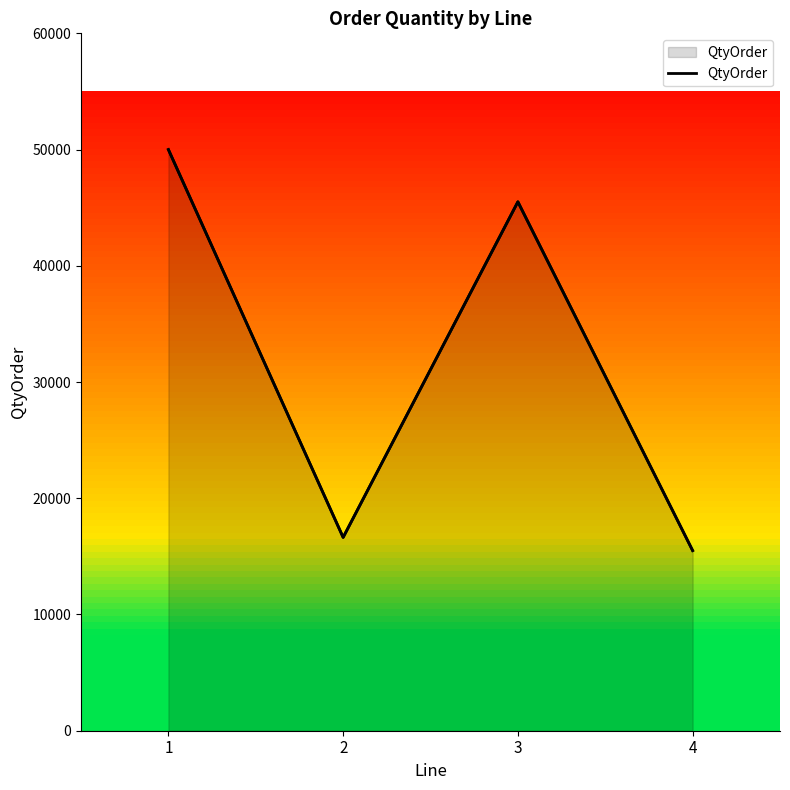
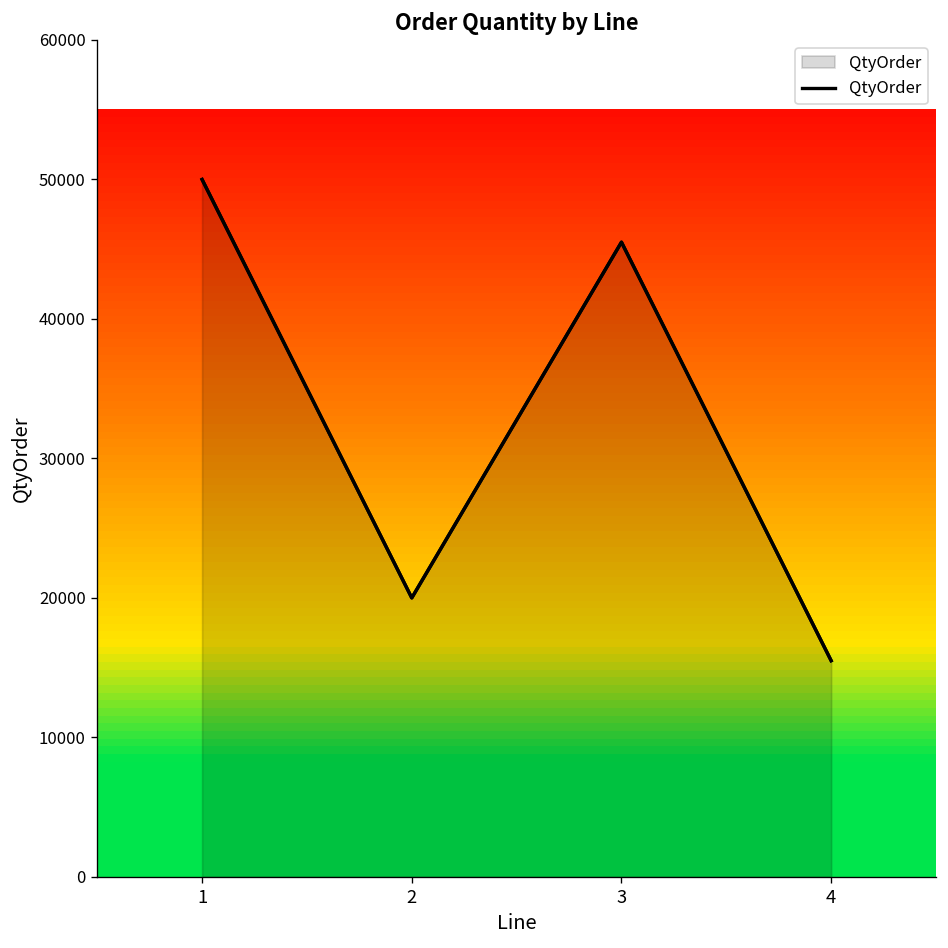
  {
    "1": 50000,
-   "2": 16600,
+   "2": 20000,
    "3": 45500,
    "4": 15500
  }
